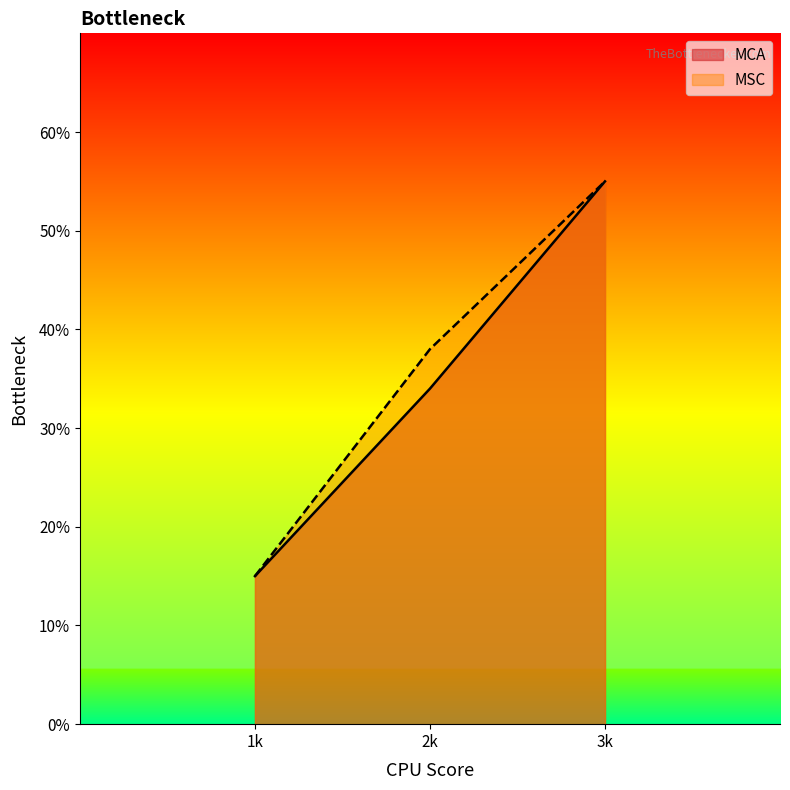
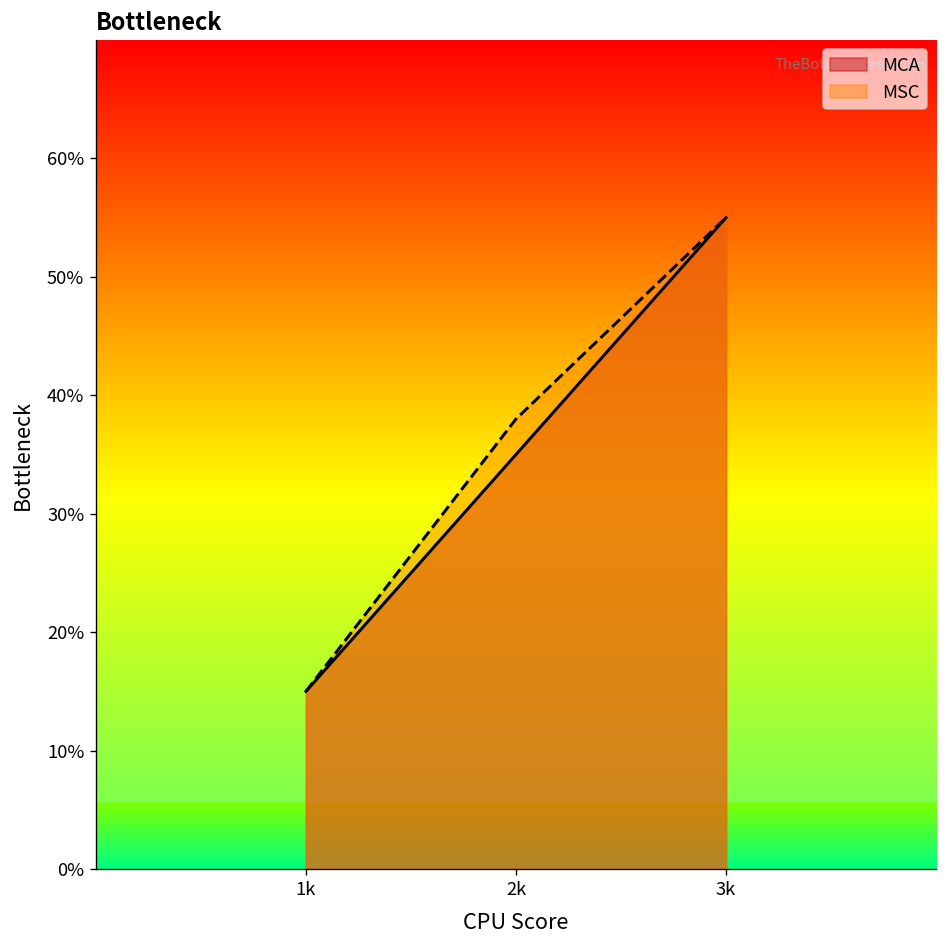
  {
    "MCA": {
-     "2k": "34%"
+     "2k": "35%"
    },
    "MSC": {
      "2k": "38%"
    }
  }
